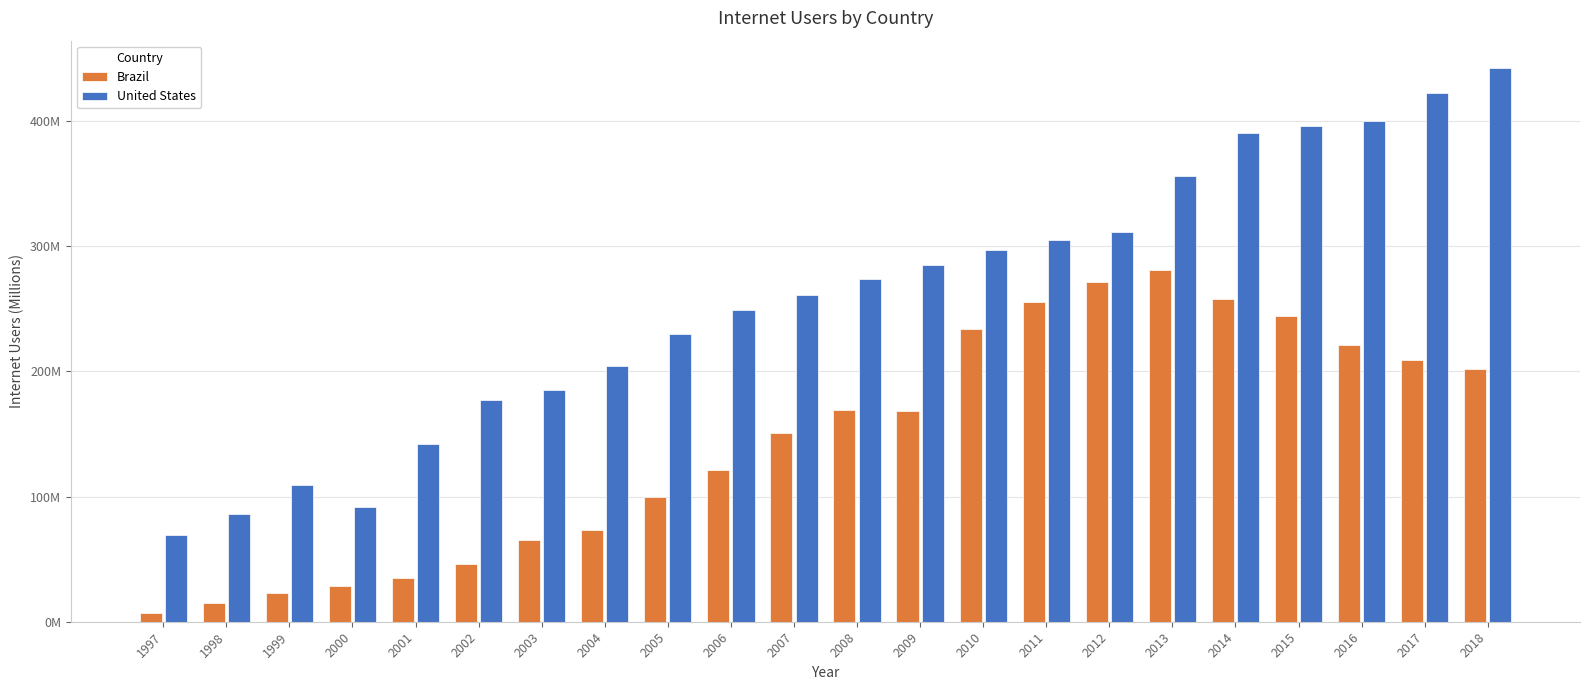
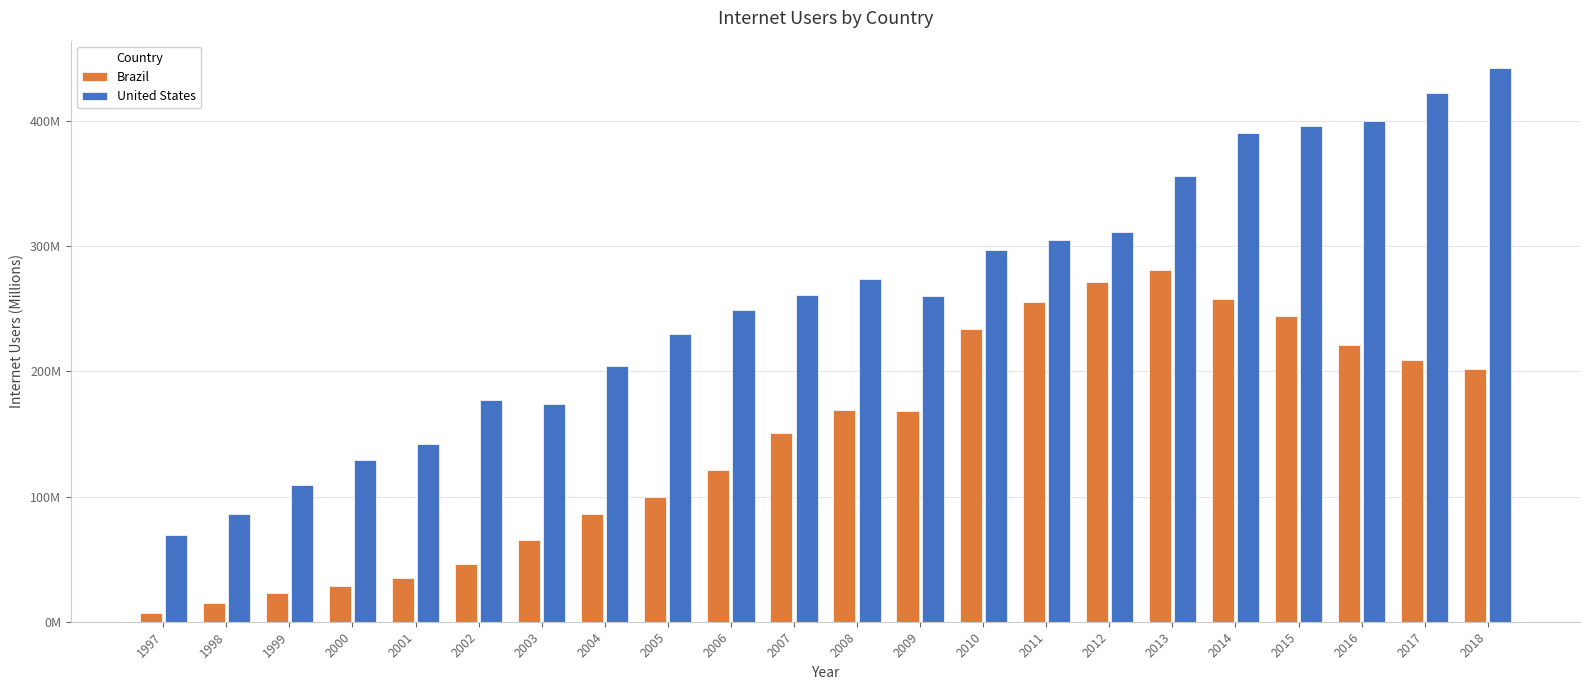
  {
    "Brazil": {
      "1997": 7000000,
      "1998": 15000000,
      "1999": 23000000,
      "2000": 29000000,
      "2001": 35000000,
      "2002": 46000000,
      "2003": 66000000,
-     "2004": 74000000,
+     "2004": 86000000,
      "2005": 100000000,
      "2006": 121000000,
      "2007": 151000000,
      "2008": 169000000,
      "2009": 168000000,
      "2010": 234000000,
      "2011": 256000000,
      "2012": 271000000,
      "2013": 281000000,
      "2014": 258000000,
      "2015": 244000000,
      "2016": 221000000,
      "2017": 209000000,
      "2018": 202000000
    },
    "United States": {
      "1997": 69000000,
      "1998": 86000000,
      "1999": 109000000,
-     "2000": 92000000,
+     "2000": 129000000,
      "2001": 142000000,
      "2002": 177000000,
-     "2003": 185000000,
+     "2003": 174000000,
      "2004": 204000000,
      "2005": 230000000,
      "2006": 249000000,
      "2007": 261000000,
      "2008": 274000000,
-     "2009": 285000000,
+     "2009": 260000000,
      "2010": 297000000,
      "2011": 305000000,
      "2012": 311000000,
      "2013": 356000000,
      "2014": 390000000,
      "2015": 396000000,
      "2016": 400000000,
      "2017": 422000000,
      "2018": 442000000
    }
  }
